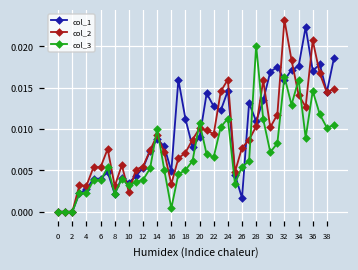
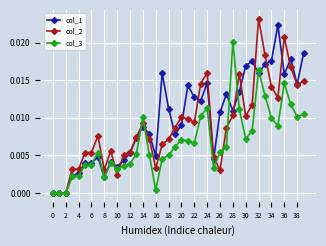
  {
    "col_1": {
      "4": 0.003,
      "14": 0.009,
      "16": 0.005,
      "18": 0.011,
      "20": 0.009,
      "22": 0.013,
      "24": 0.015,
-     "26": 0.002,
+     "26": 0.011,
      "28": 0.011,
      "30": 0.017,
      "32": 0.016,
      "34": 0.018,
-     "36": 0.017
+     "36": 0.016
    },
    "col_2": {
      "4": 0.003,
      "6": 0.005,
      "8": 0.003,
      "10": 0.002,
      "14": 0.009,
      "16": 0.003,
      "18": 0.007,
      "20": 0.010,
      "22": 0.009,
      "24": 0.016,
-     "26": 0.008,
+     "26": 0.003,
      "28": 0.010,
      "30": 0.010,
      "32": 0.023,
      "34": 0.014,
      "36": 0.021
    },
    "col_3": {
      "4": 0.002,
      "12": 0.004,
      "14": 0.010,
      "16": 0.000,
      "18": 0.005,
-     "20": 0.011,
+     "20": 0.007,
      "22": 0.007,
      "24": 0.011,
      "26": 0.005,
      "28": 0.020,
      "30": 0.007,
      "32": 0.016,
-     "34": 0.016,
+     "34": 0.010,
      "36": 0.015,
      "38": 0.010
    }
  }
